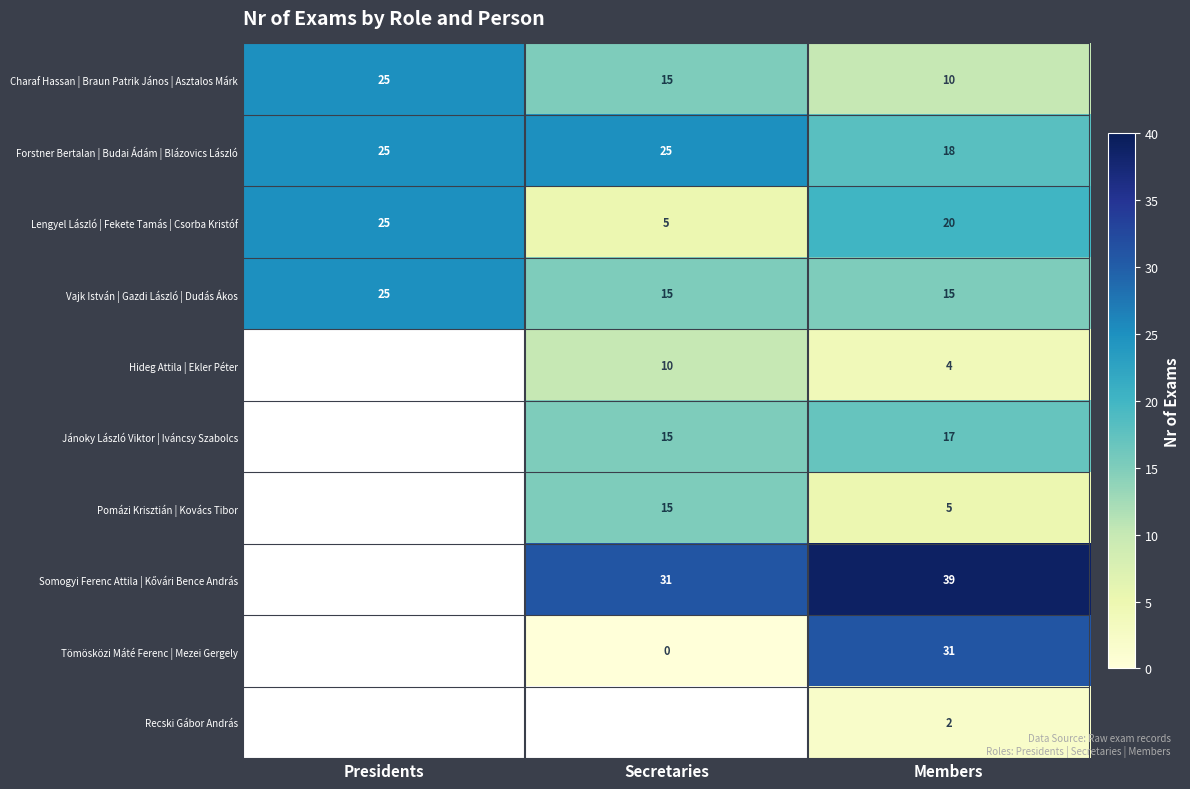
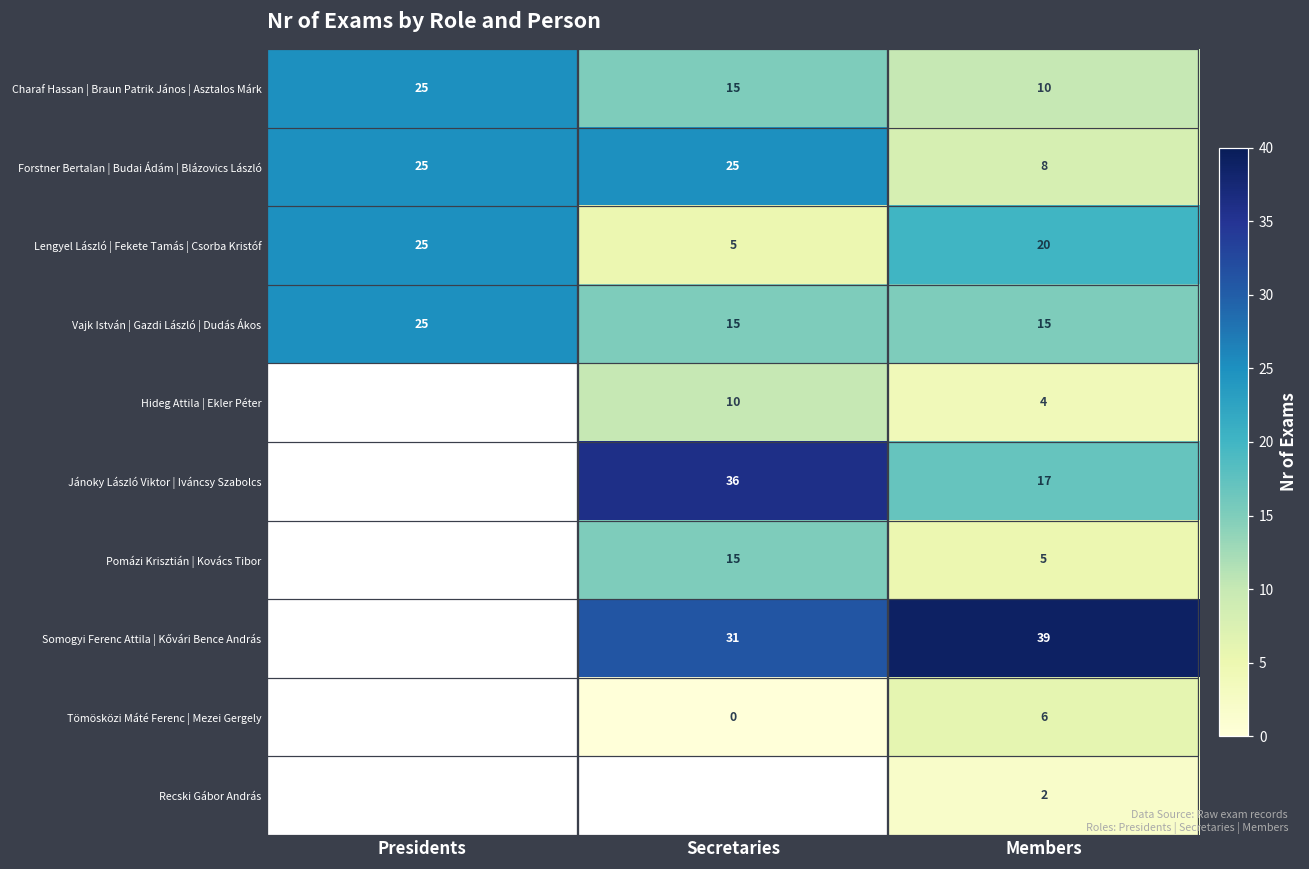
  {
    "Charaf Hassan | Braun Patrik János | Asztalos Márk": {
      "Presidents": 25,
      "Secretaries": 15,
      "Members": 10
    },
    "Forstner Bertalan | Budai Ádám | Blázovics László": {
      "Presidents": 25,
      "Secretaries": 25,
-     "Members": 18
+     "Members": 8
    },
    "Lengyel László | Fekete Tamás | Csorba Kristóf": {
      "Presidents": 25,
      "Secretaries": 5,
      "Members": 20
    },
    "Vajk István | Gazdi László | Dudás Ákos": {
      "Presidents": 25,
      "Secretaries": 15,
      "Members": 15
    },
    "Hideg Attila | Ekler Péter": {
      "Secretaries": 10,
      "Members": 4
    },
    "Jánoky László Viktor | Iváncsy Szabolcs": {
-     "Secretaries": 15,
+     "Secretaries": 36,
      "Members": 17
    },
    "Pomázi Krisztián | Kovács Tibor": {
      "Secretaries": 15,
      "Members": 5
    },
    "Somogyi Ferenc Attila | Kővári Bence András": {
      "Secretaries": 31,
      "Members": 39
    },
    "Tömösközi Máté Ferenc | Mezei Gergely": {
      "Secretaries": 0,
-     "Members": 31
+     "Members": 6
    },
    "Recski Gábor András": {
      "Members": 2
    }
  }
